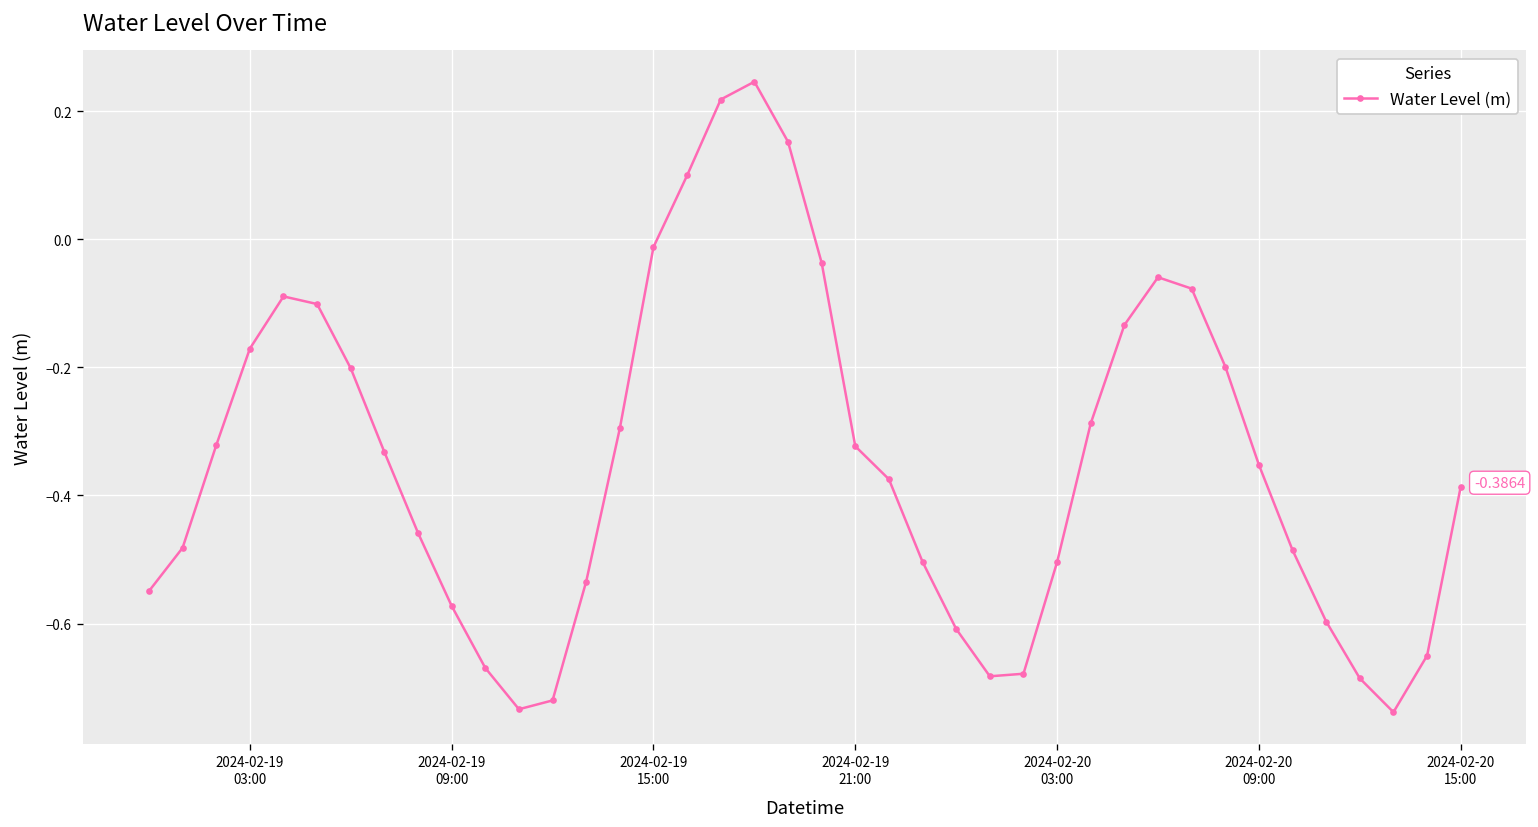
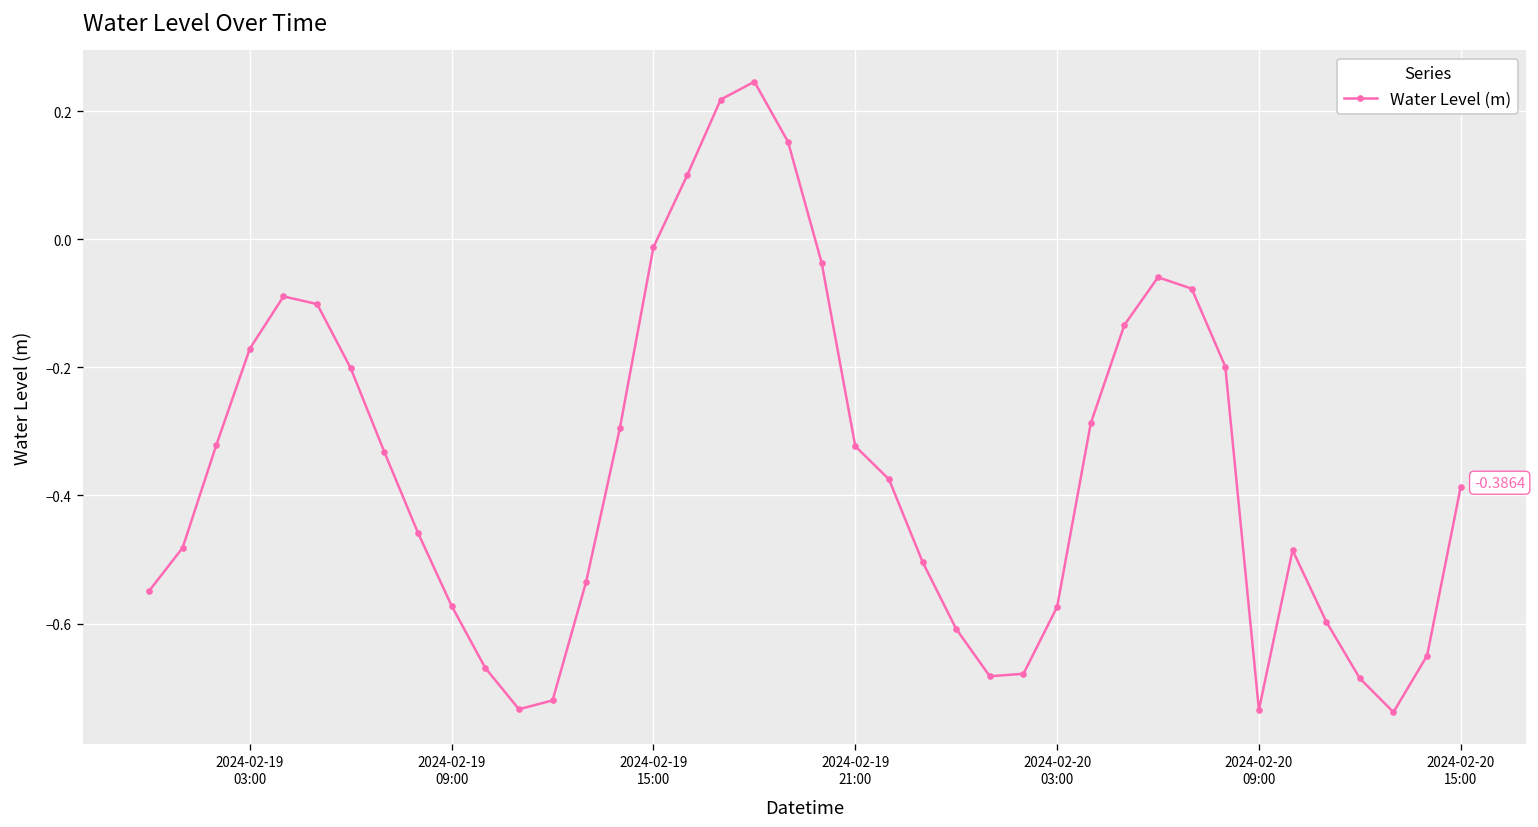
  {
    "2024-02-19 03:00": -0.17,
    "2024-02-19 09:00": -0.57,
    "2024-02-19 15:00": -0.01,
    "2024-02-19 21:00": -0.32,
-   "2024-02-20 03:00": -0.50,
-   "2024-02-20 09:00": -0.35
+   "2024-02-20 03:00": -0.57,
+   "2024-02-20 09:00": -0.73
  }
